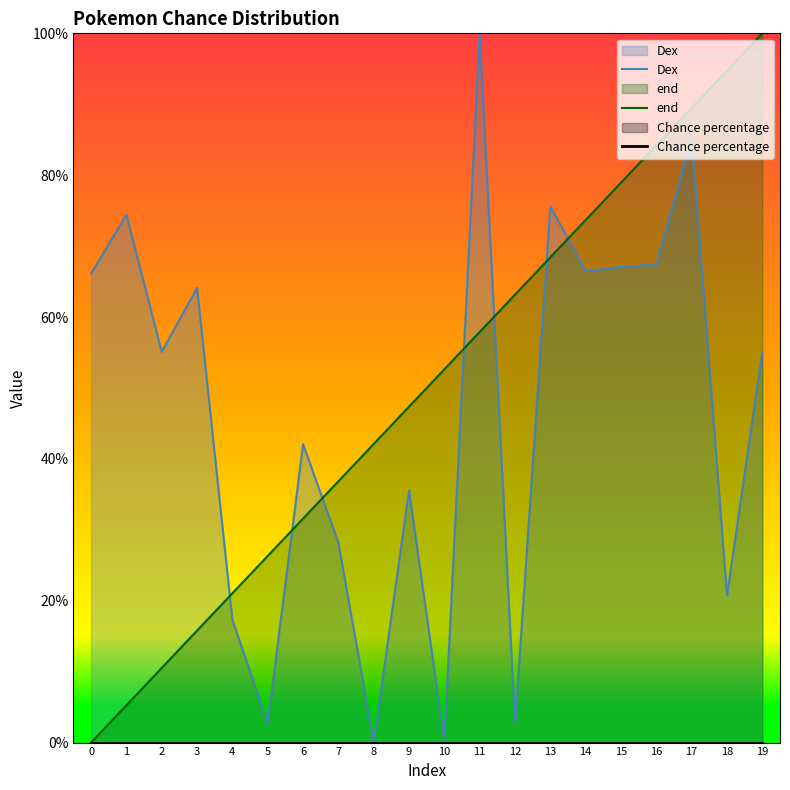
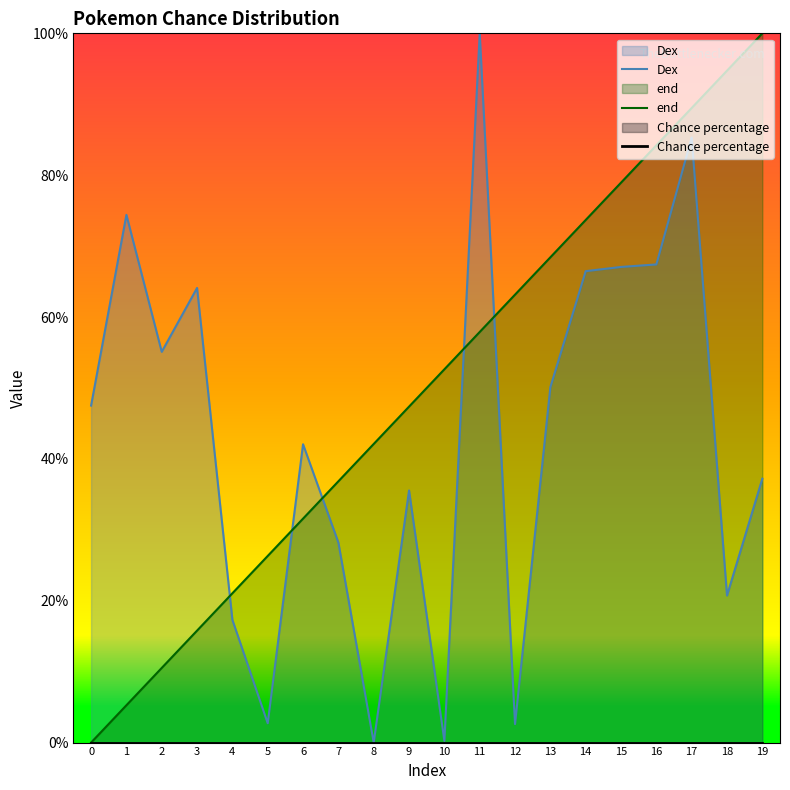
  {
    "Dex": {
-     "0": "66%",
+     "0": "48%",
      "1": "74%",
      "2": "55%",
      "3": "64%",
      "4": "17%",
      "5": "3%",
      "6": "42%",
      "7": "28%",
      "9": "36%",
      "11": "100%",
      "12": "3%",
-     "13": "76%",
+     "13": "50%",
      "14": "66%",
      "15": "67%",
      "16": "67%",
      "18": "21%",
-     "19": "55%"
+     "19": "37%"
    }
  }
